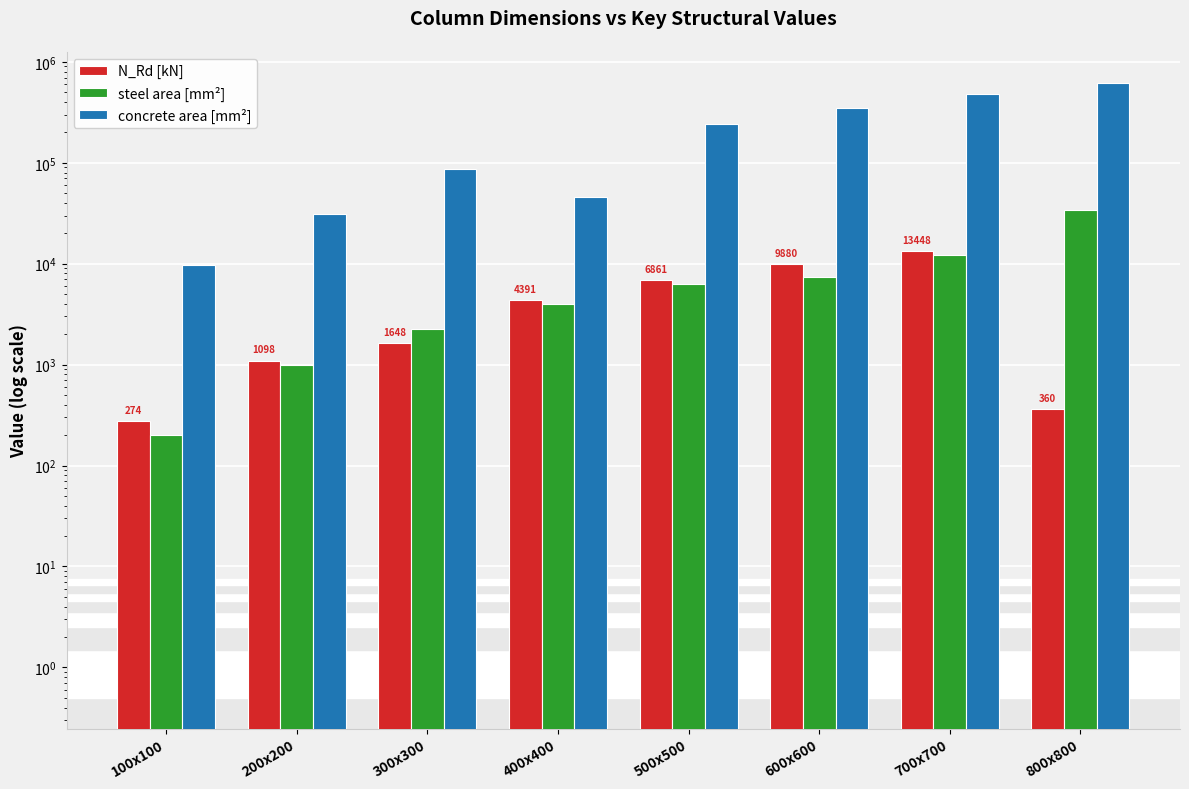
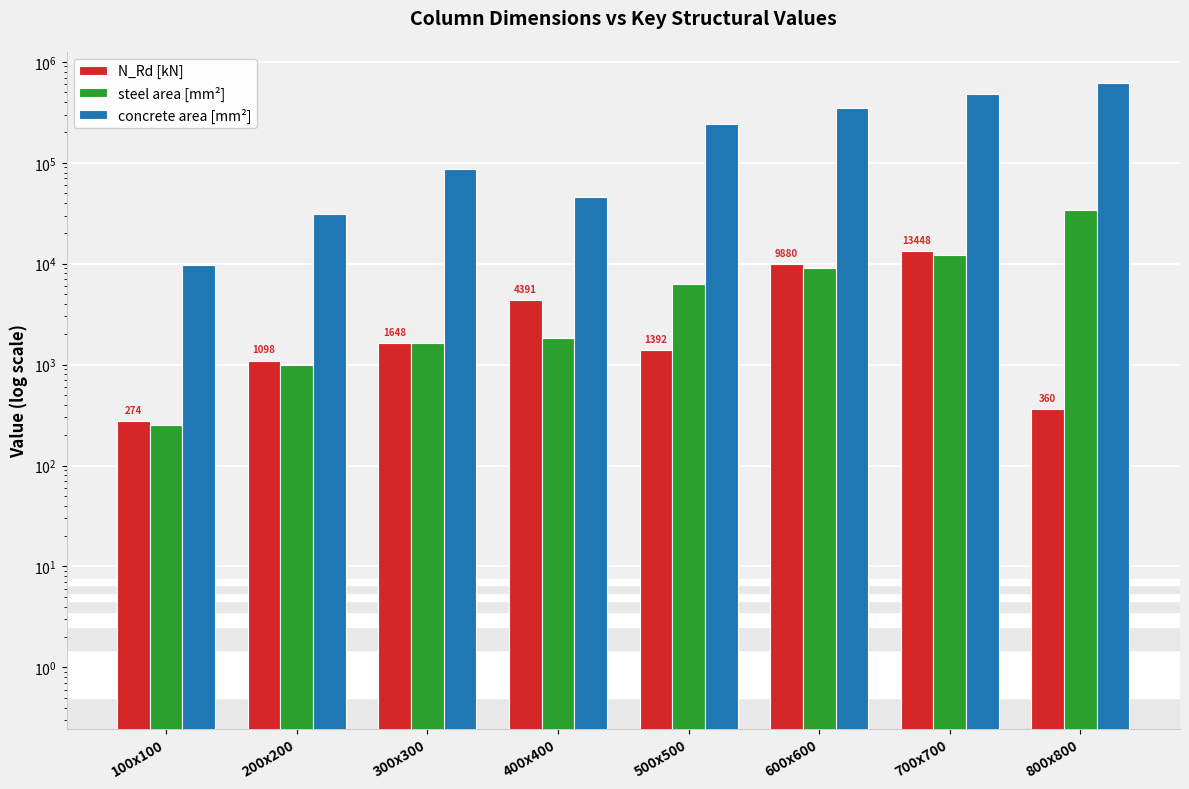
  {
    "N_Rd [kN]": {
      "100x100": 274,
      "200x200": 1098,
      "300x300": 1648,
      "400x400": 4391,
-     "500x500": 6861,
+     "500x500": 1392,
      "600x600": 9880,
      "700x700": 13448,
      "800x800": 360
    },
    "steel area [mm²]": {
-     "100x100": 200,
+     "100x100": 250,
      "200x200": 1000,
-     "300x300": 2300,
-     "400x400": 4000,
+     "300x300": 1600,
+     "400x400": 1800,
      "500x500": 6000,
-     "600x600": 7000,
+     "600x600": 9000,
      "700x700": 12000,
      "800x800": 34000
    },
    "concrete area [mm²]": {
      "100x100": 10000,
      "200x200": 31000,
      "300x300": 90000,
      "400x400": 50000,
      "500x500": 240000,
      "600x600": 350000,
      "700x700": 500000,
      "800x800": 600000
    }
  }
